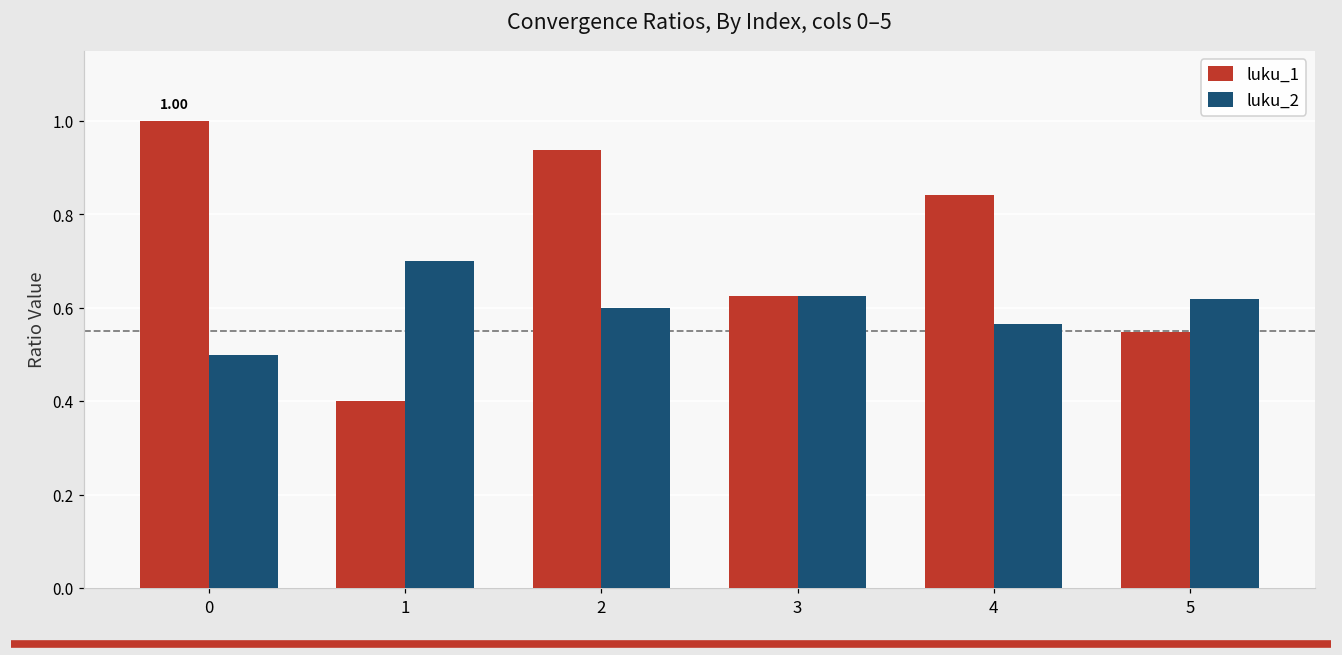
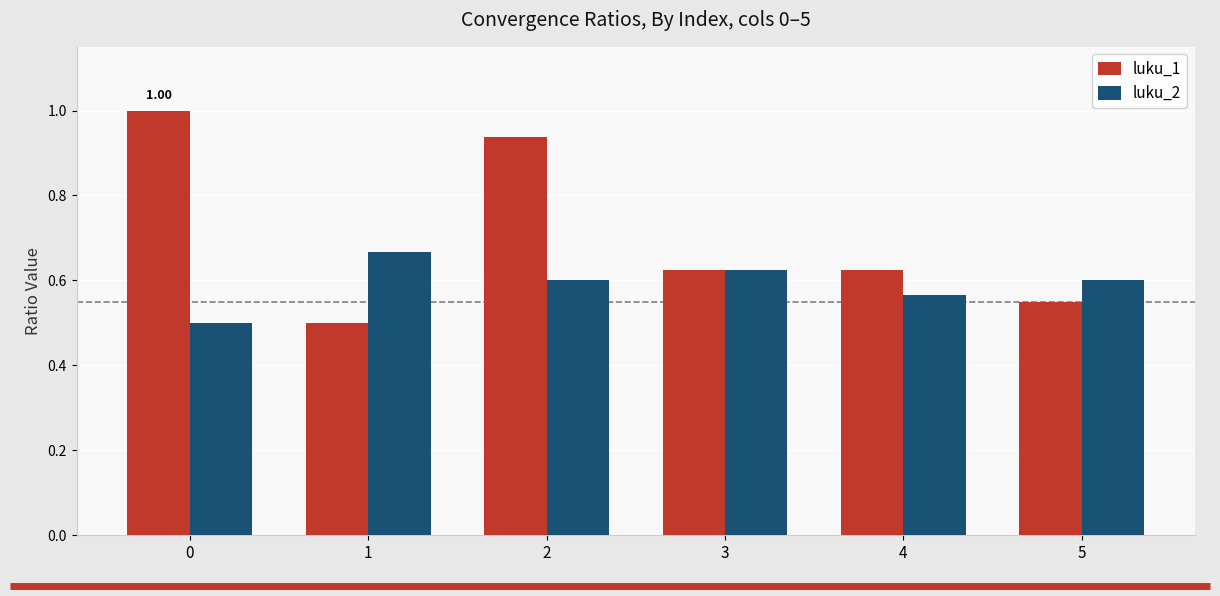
  {
    "luku_1": {
-     "1": 0.4,
+     "1": 0.5,
      "2": 0.94,
      "3": 0.63,
-     "4": 0.84,
+     "4": 0.63,
      "5": 0.55
    },
    "luku_2": {
      "0": 0.50,
-     "1": 0.70,
+     "1": 0.67,
      "2": 0.60,
      "3": 0.63,
      "4": 0.57,
-     "5": 0.62
+     "5": 0.60
    }
  }
